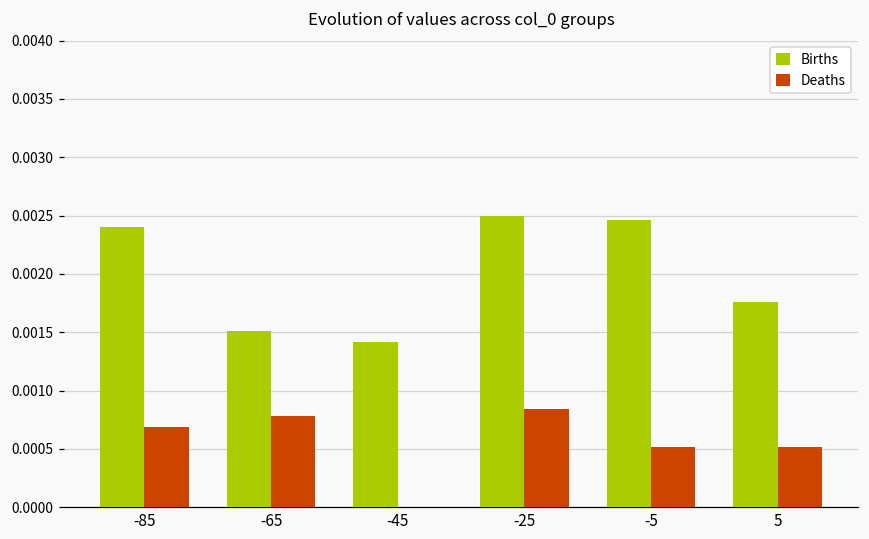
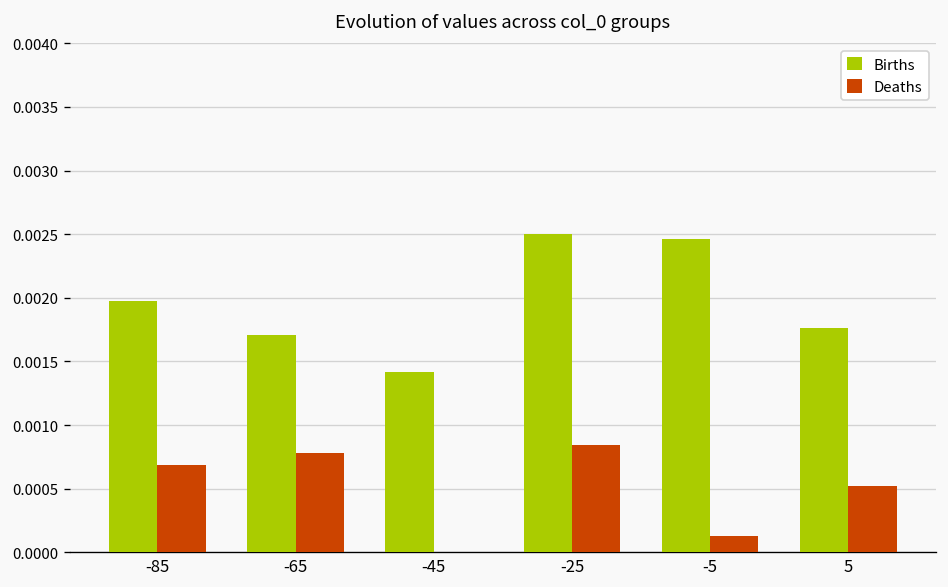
  {
    "Births": {
-     "-85": 0.00240,
-     "-65": 0.00151,
+     "-85": 0.00197,
+     "-65": 0.00171,
      "-45": 0.00142,
      "-25": 0.00250,
      "-5": 0.00246,
      "5": 0.00176
    },
    "Deaths": {
      "-85": 0.00069,
      "-65": 0.00078,
      "-45": 0.00000,
      "-25": 0.00084,
-     "-5": 0.00052,
+     "-5": 0.00013,
      "5": 0.00052
    }
  }
